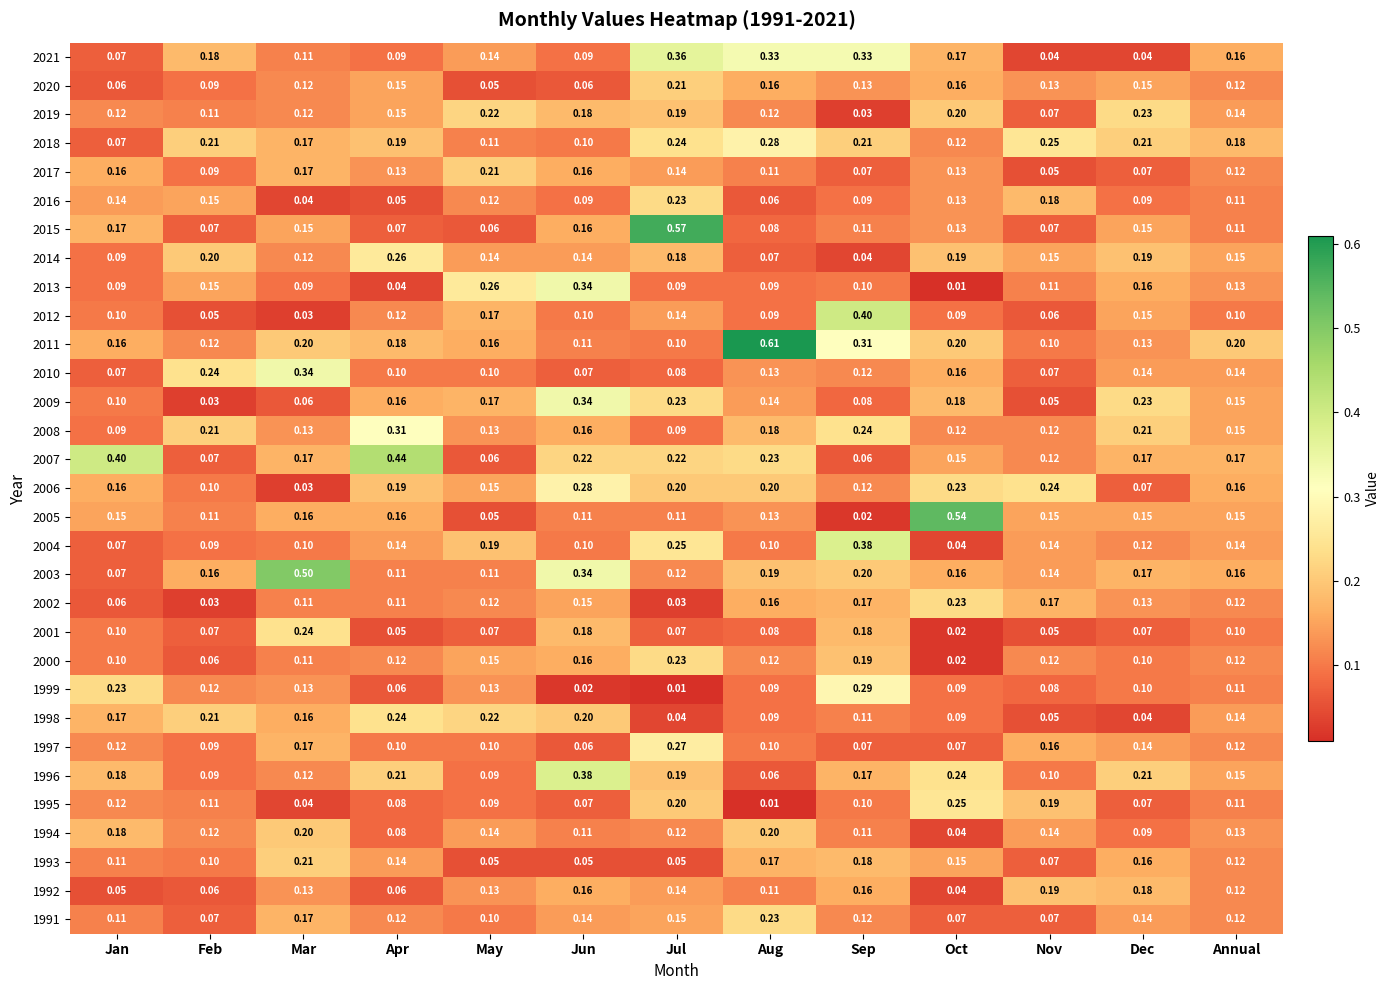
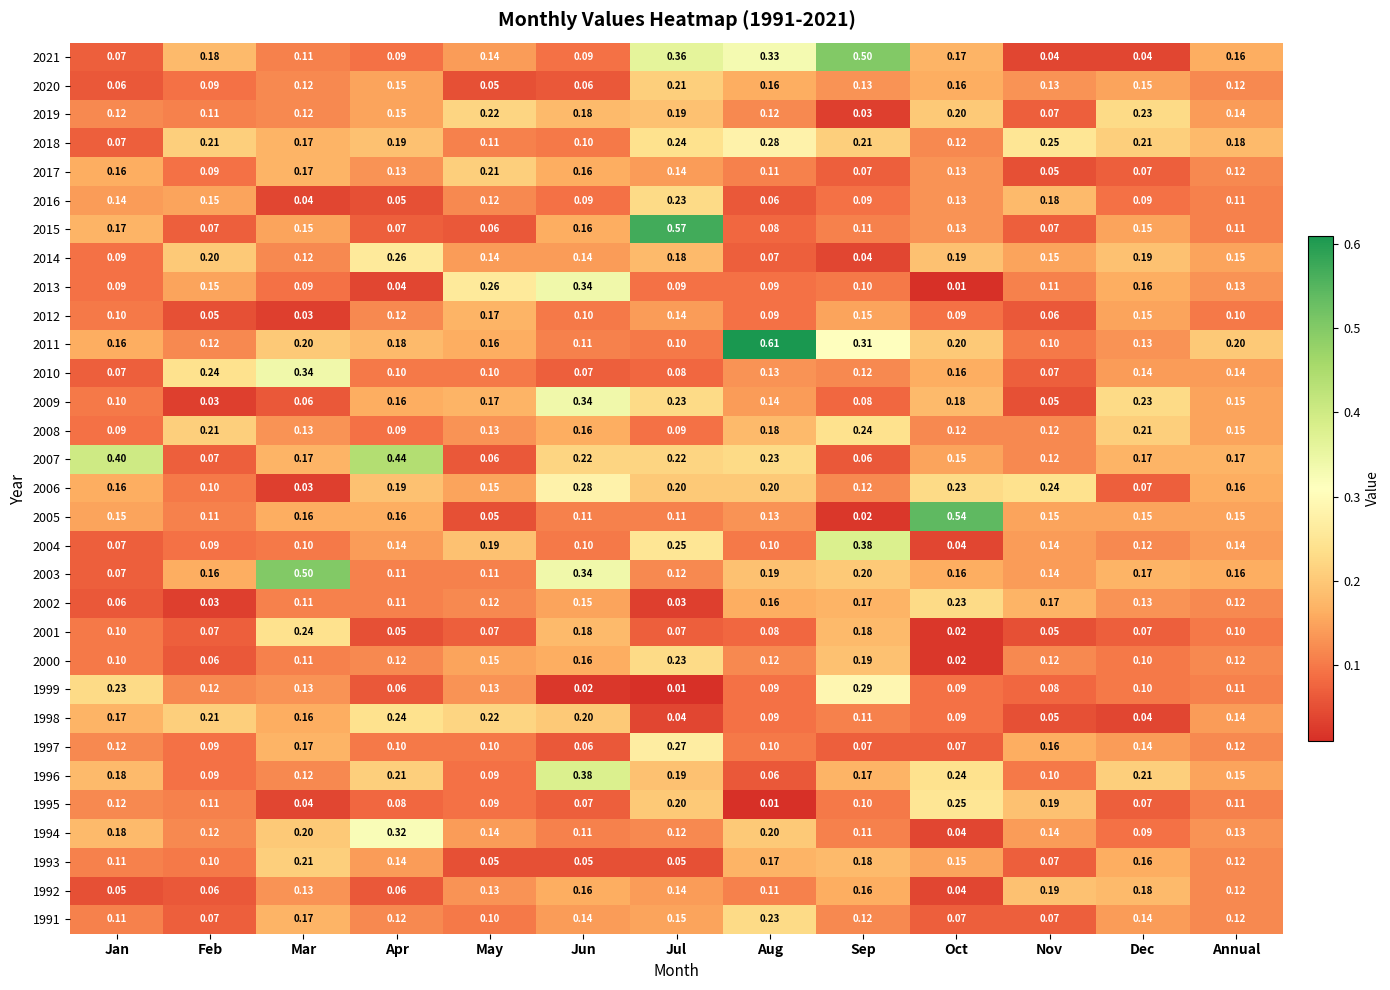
  {
    "2021": {
      "Jan": 0.07,
      "Feb": 0.18,
      "Mar": 0.11,
      "Apr": 0.09,
      "May": 0.14,
      "Jun": 0.09,
      "Jul": 0.36,
      "Aug": 0.33,
-     "Sep": 0.33,
+     "Sep": 0.50,
      "Oct": 0.17,
      "Nov": 0.04,
      "Dec": 0.04,
      "Annual": 0.16
    },
    "2012": {
      "Jan": 0.10,
      "Feb": 0.05,
      "Mar": 0.03,
      "Apr": 0.12,
      "May": 0.17,
      "Jun": 0.10,
      "Jul": 0.14,
      "Aug": 0.09,
-     "Sep": 0.40,
+     "Sep": 0.15,
      "Oct": 0.09,
      "Nov": 0.06,
      "Dec": 0.15,
      "Annual": 0.10
    },
    "2008": {
      "Jan": 0.09,
      "Feb": 0.21,
      "Mar": 0.13,
-     "Apr": 0.31,
+     "Apr": 0.09,
      "May": 0.13,
      "Jun": 0.16,
      "Jul": 0.09,
      "Aug": 0.18,
      "Sep": 0.24,
      "Oct": 0.12,
      "Nov": 0.12,
      "Dec": 0.21,
      "Annual": 0.15
    },
    "1994": {
      "Jan": 0.18,
      "Feb": 0.12,
      "Mar": 0.20,
-     "Apr": 0.08,
+     "Apr": 0.32,
      "May": 0.14,
      "Jun": 0.11,
      "Jul": 0.12,
      "Aug": 0.20,
      "Sep": 0.11,
      "Oct": 0.04,
      "Nov": 0.14,
      "Dec": 0.09,
      "Annual": 0.13
    }
  }
